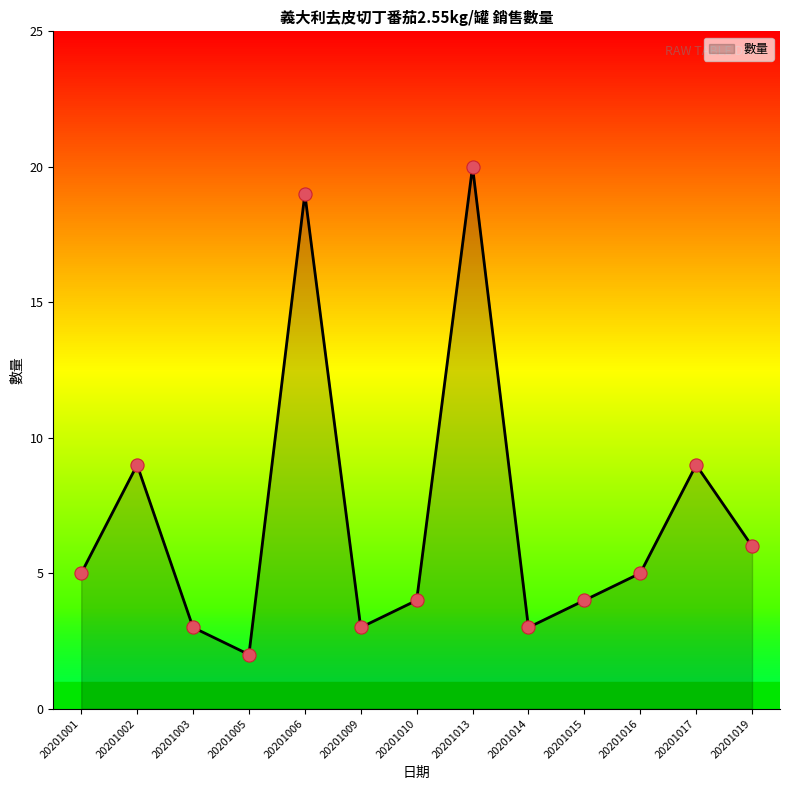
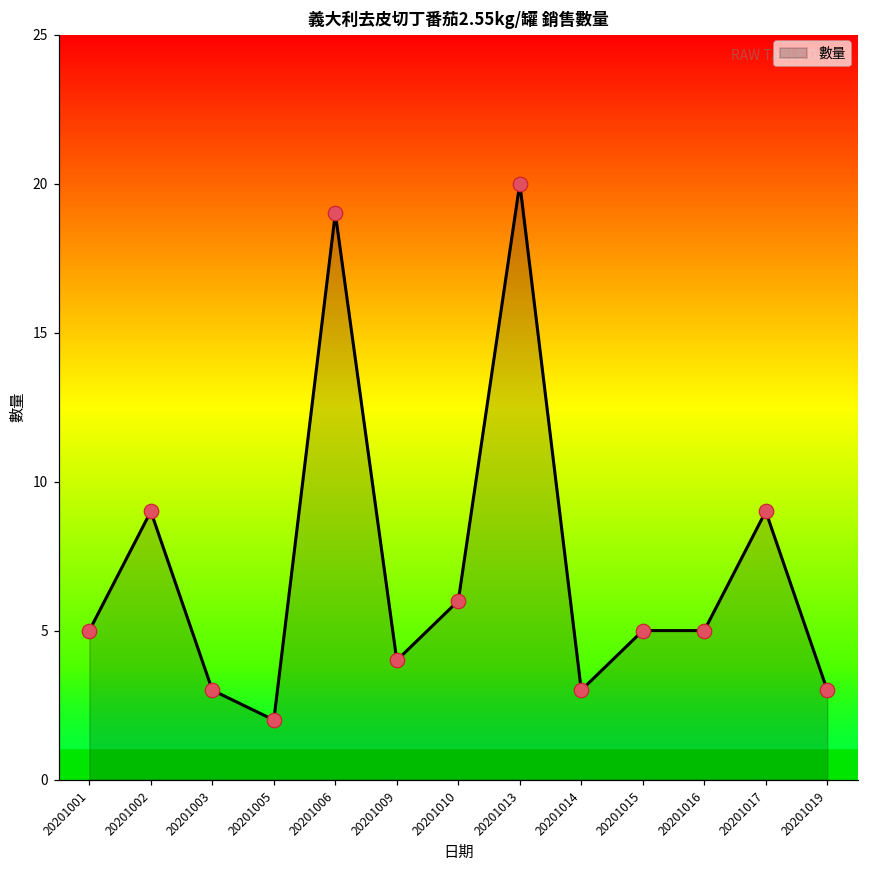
  {
    "20201001": 5,
    "20201002": 9,
    "20201003": 3,
    "20201005": 2,
    "20201006": 19,
-   "20201009": 3,
-   "20201010": 4,
+   "20201009": 4,
+   "20201010": 6,
    "20201013": 20,
    "20201014": 3,
-   "20201015": 4,
+   "20201015": 5,
    "20201016": 5,
    "20201017": 9,
-   "20201019": 6
+   "20201019": 3
  }
